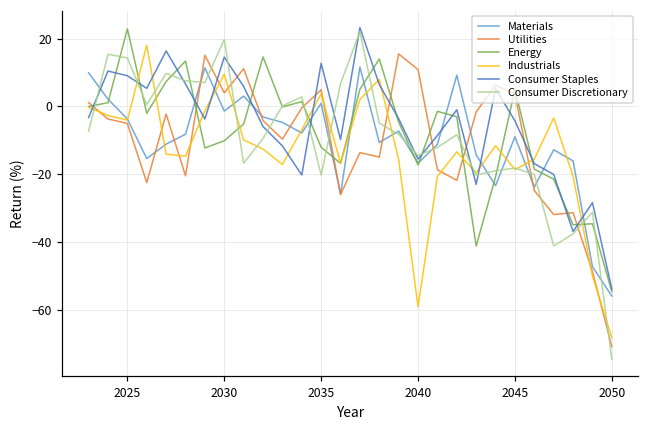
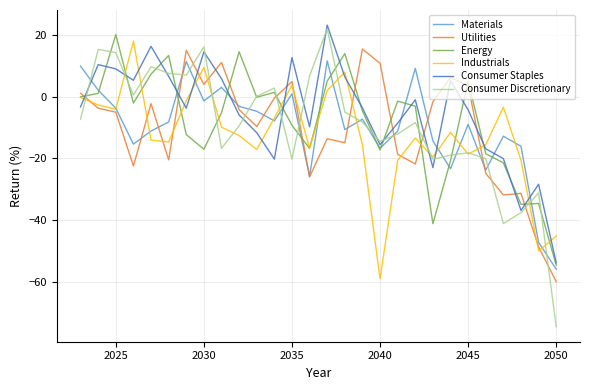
  {
    "Utilities": {
      "2025": -5,
      "2030": 4,
      "2035": 5,
      "2040": 11,
-     "2050": -71
+     "2050": -60
    },
    "Energy": {
-     "2025": 23,
-     "2030": -10,
-     "2035": -12
+     "2025": 20,
+     "2030": -17,
+     "2035": -9
    },
    "Industrials": {
      "2030": 10,
      "2035": 4,
      "2040": -59,
-     "2050": -68
+     "2050": -45
    },
    "Consumer Discretionary": {
      "2025": 14,
-     "2030": 20,
+     "2030": 16,
      "2035": -20,
      "2040": -14,
      "2050": -75
    }
  }
